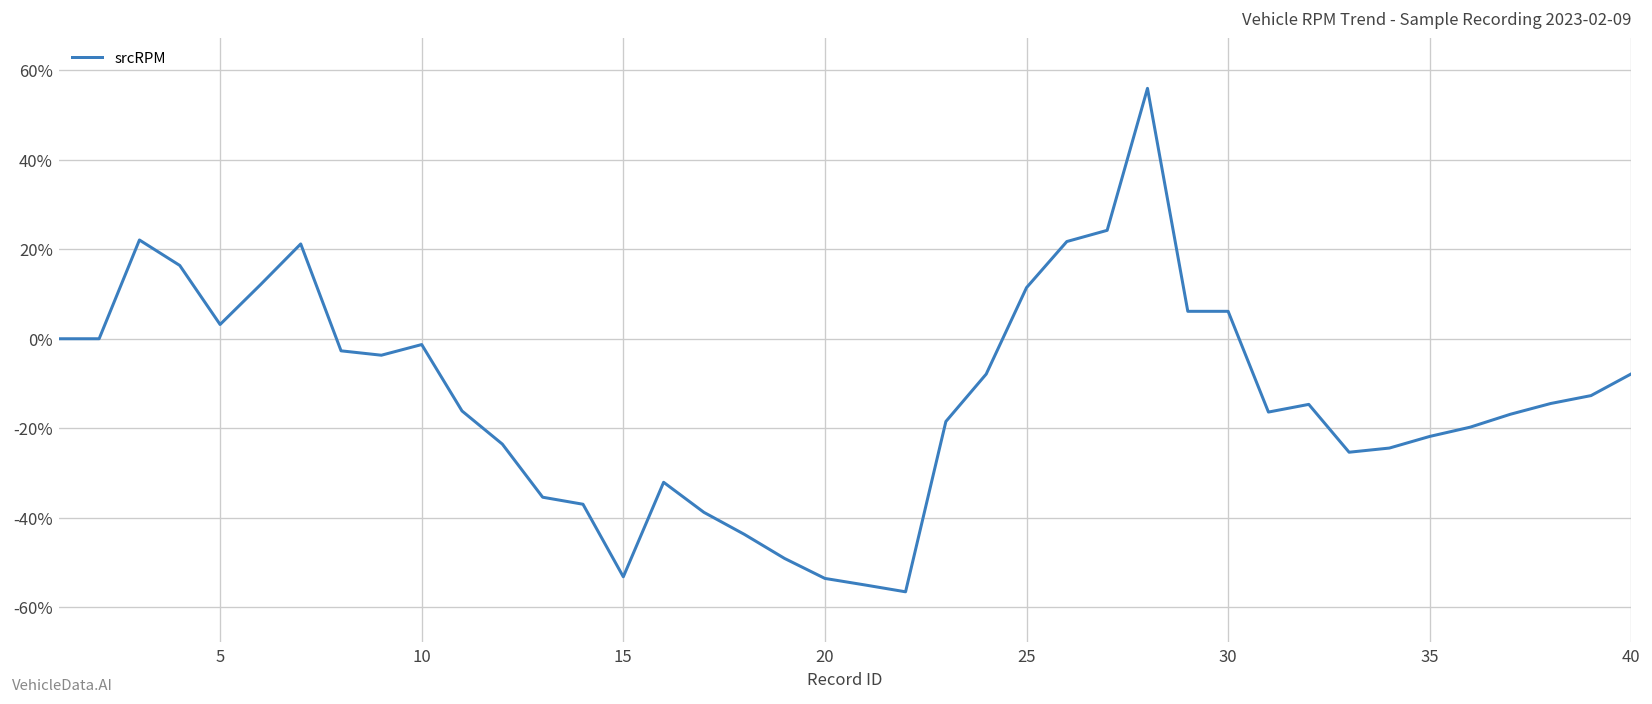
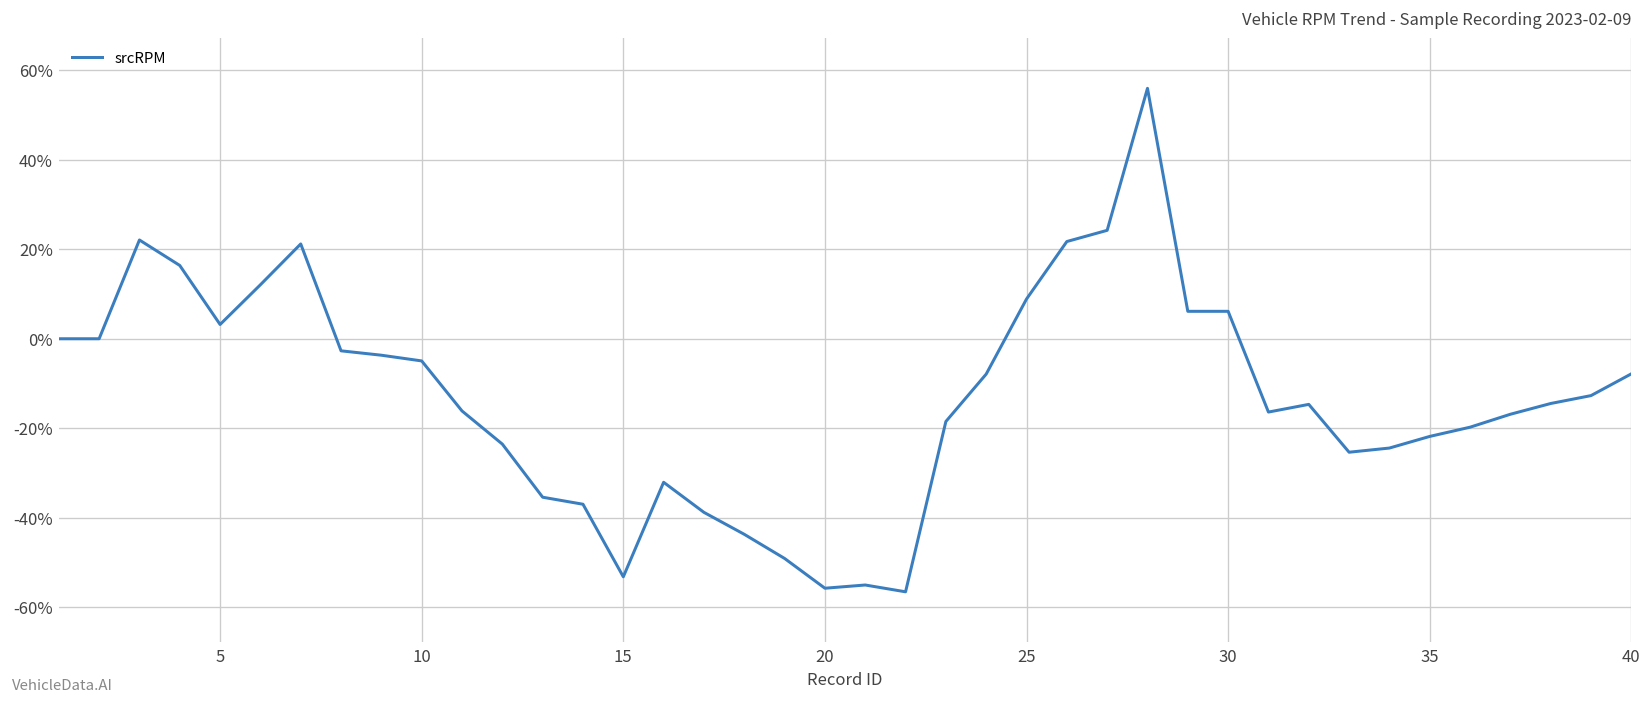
  {
    "5": "3%",
-   "10": "-1%",
+   "10": "-5%",
    "15": "-53%",
-   "20": "-54%",
-   "25": "11%",
+   "20": "-56%",
+   "25": "9%",
    "30": "6%",
    "35": "-22%",
    "40": "-8%"
  }
